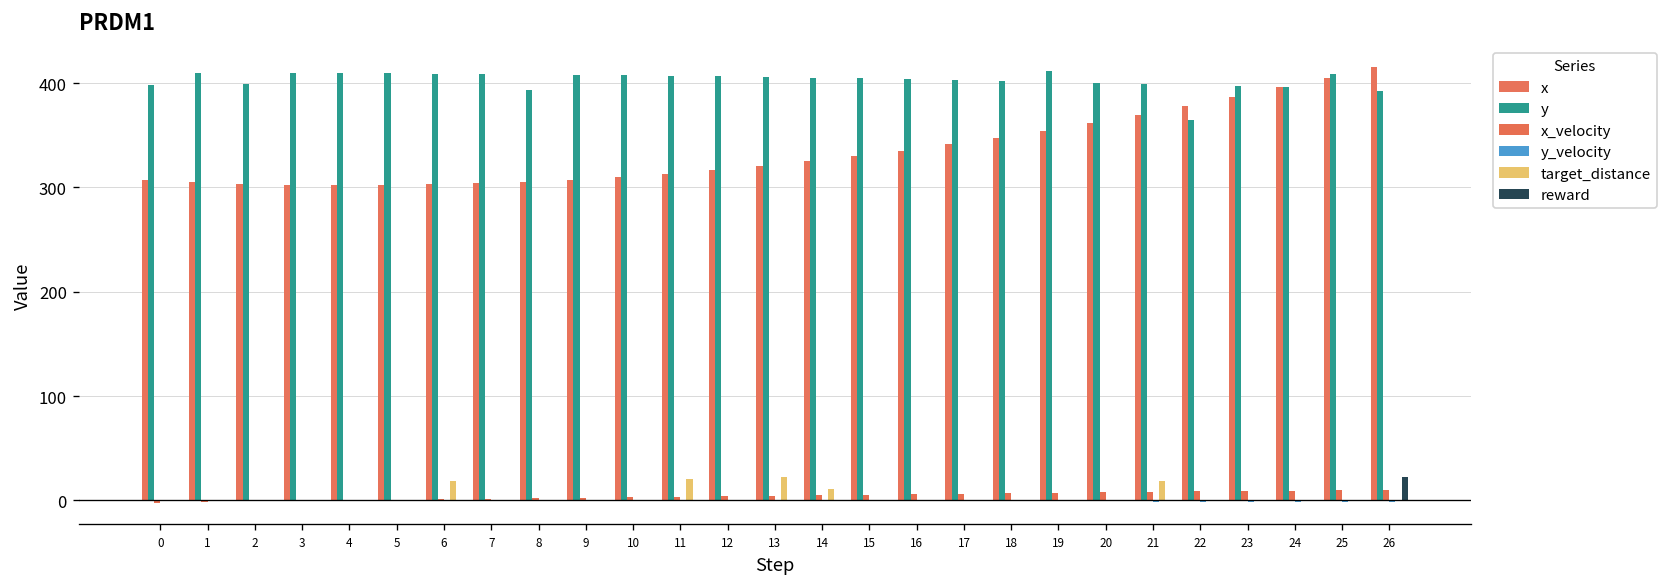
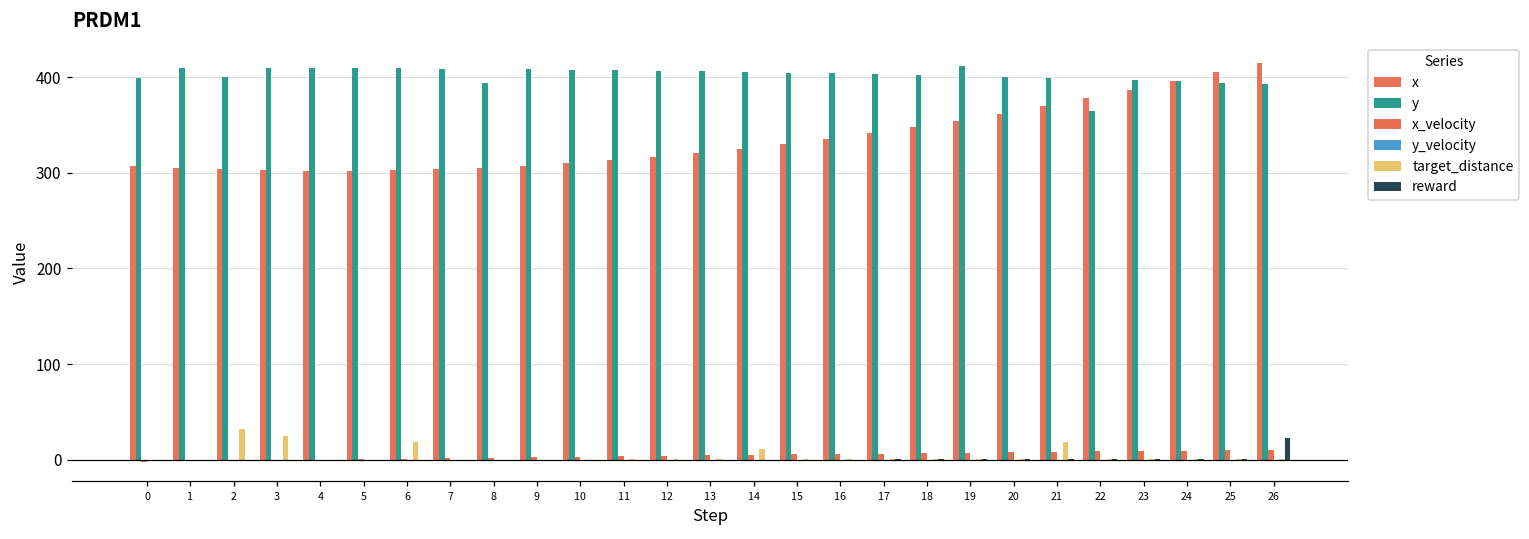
  {
    "y": {
      "0": 400,
      "1": 410,
      "2": 400,
      "3": 410,
      "4": 410,
      "5": 410,
      "6": 410,
      "7": 410,
      "8": 390,
      "9": 410,
      "10": 410,
      "11": 410,
      "12": 410,
      "13": 410,
      "14": 410,
      "15": 400,
      "16": 400,
      "17": 400,
      "18": 400,
      "19": 410,
      "20": 400,
      "21": 400,
      "22": 360,
      "23": 400,
      "24": 400,
-     "25": 410,
+     "25": 390,
      "26": 390
    },
    "target_distance": {
-     "2": 0,
-     "3": 0,
+     "2": 30,
+     "3": 20,
      "6": 20,
-     "11": 20,
-     "13": 20,
+     "11": 0,
+     "13": 0,
      "14": 10,
      "21": 20
    },
    "reward": {
      "26": 20
    }
  }
